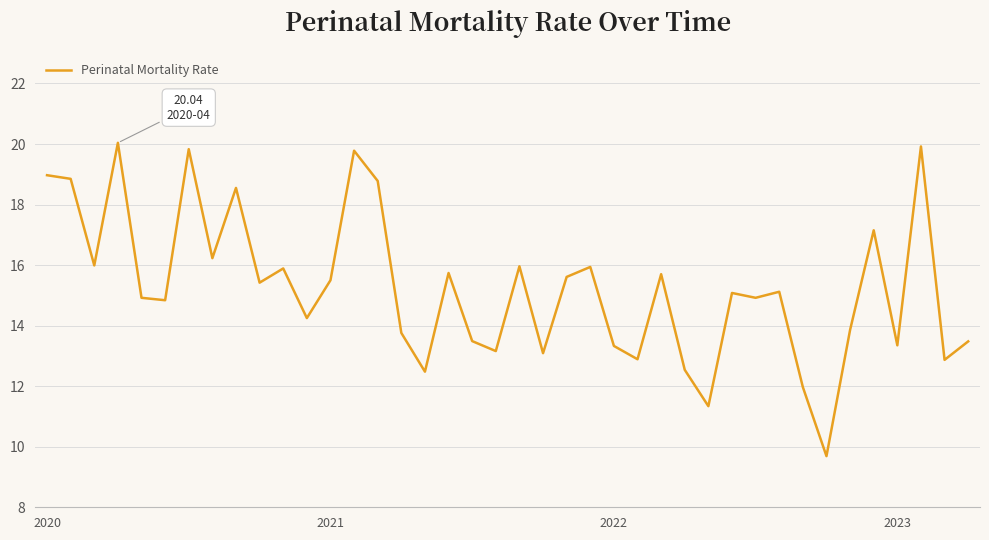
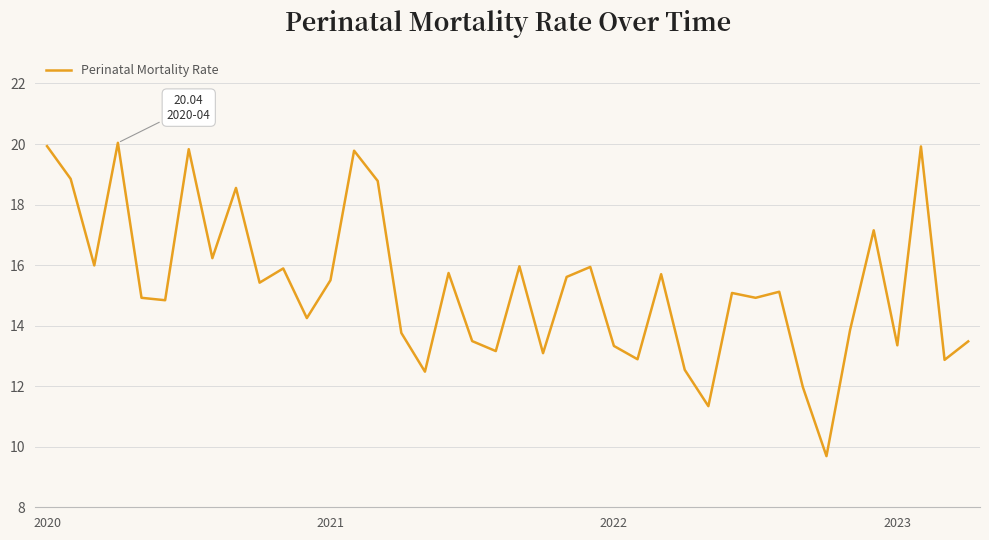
  {
-   "2020": 19.0,
+   "2020": 19.9,
    "2021": 15.5,
    "2022": 13.3,
    "2023": 13.4
  }
